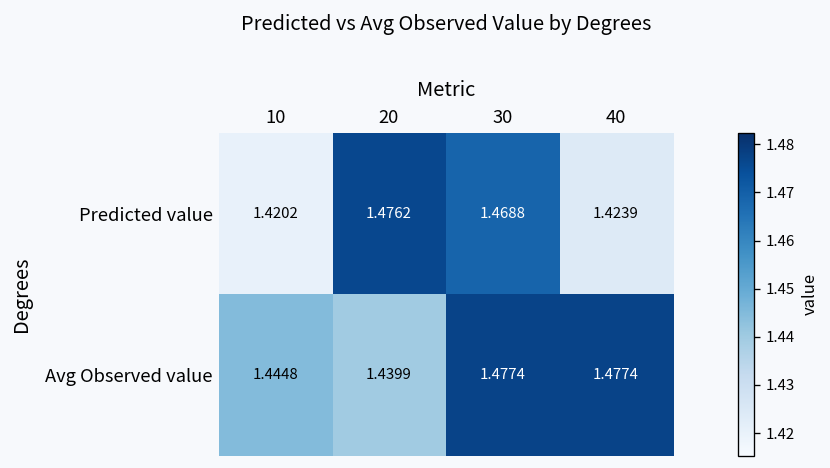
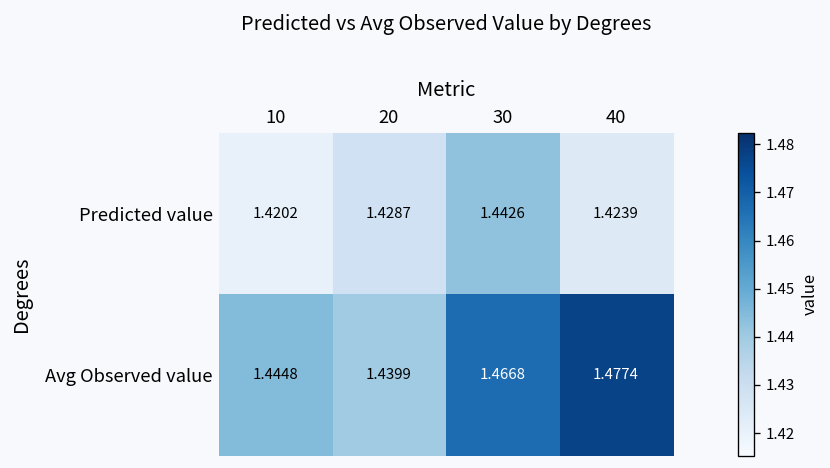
  {
    "Predicted value": {
      "10": 1.4202,
-     "20": 1.4762,
-     "30": 1.4688,
+     "20": 1.4287,
+     "30": 1.4426,
      "40": 1.4239
    },
    "Avg Observed value": {
      "10": 1.4448,
      "20": 1.4399,
-     "30": 1.4774,
+     "30": 1.4668,
      "40": 1.4774
    }
  }
